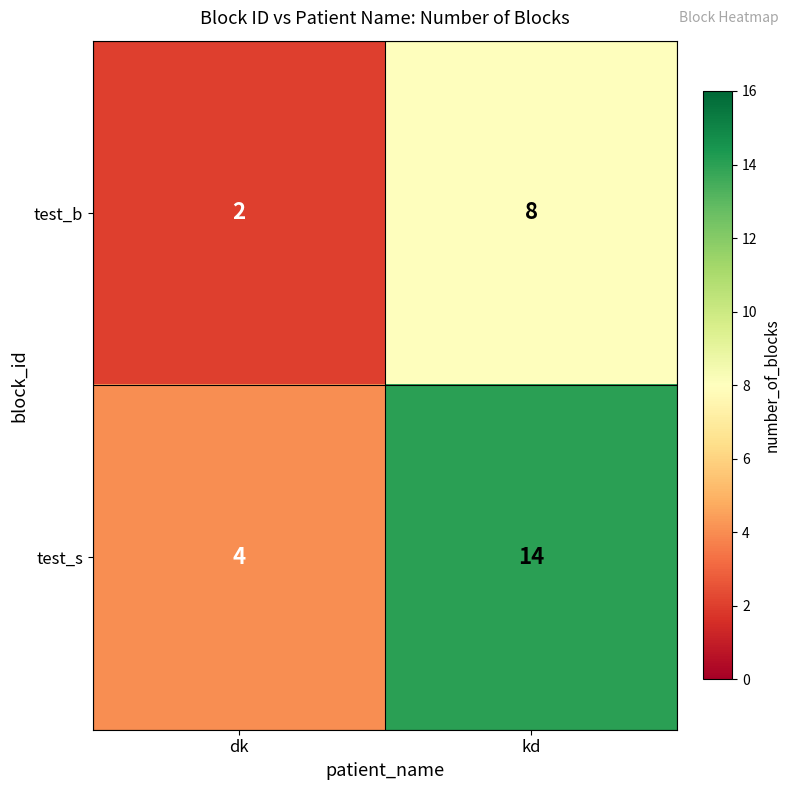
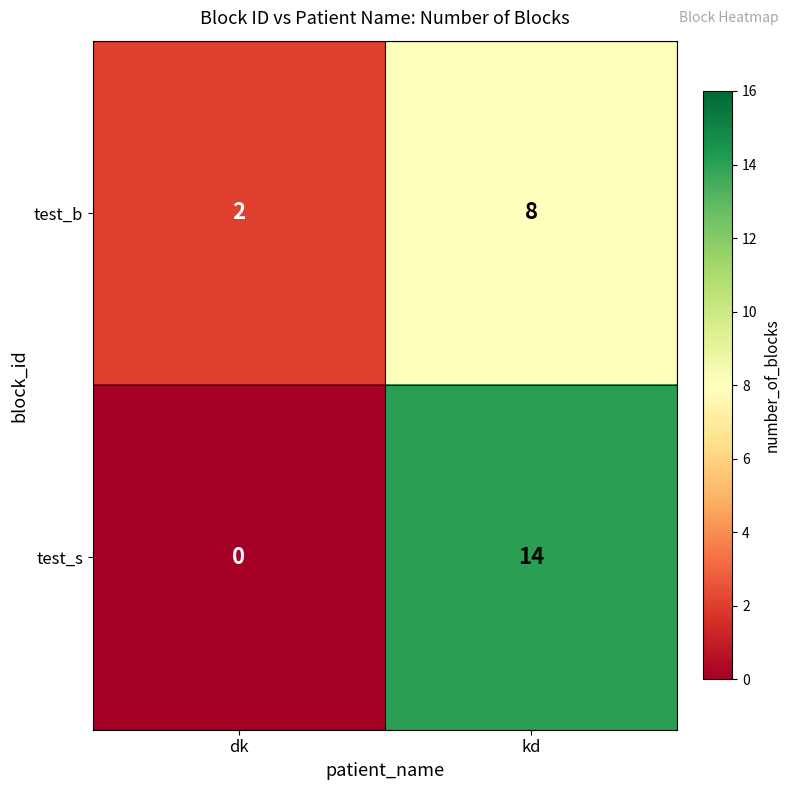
  {
    "test_b": {
      "dk": 2,
      "kd": 8
    },
    "test_s": {
-     "dk": 4,
+     "dk": 0,
      "kd": 14
    }
  }
